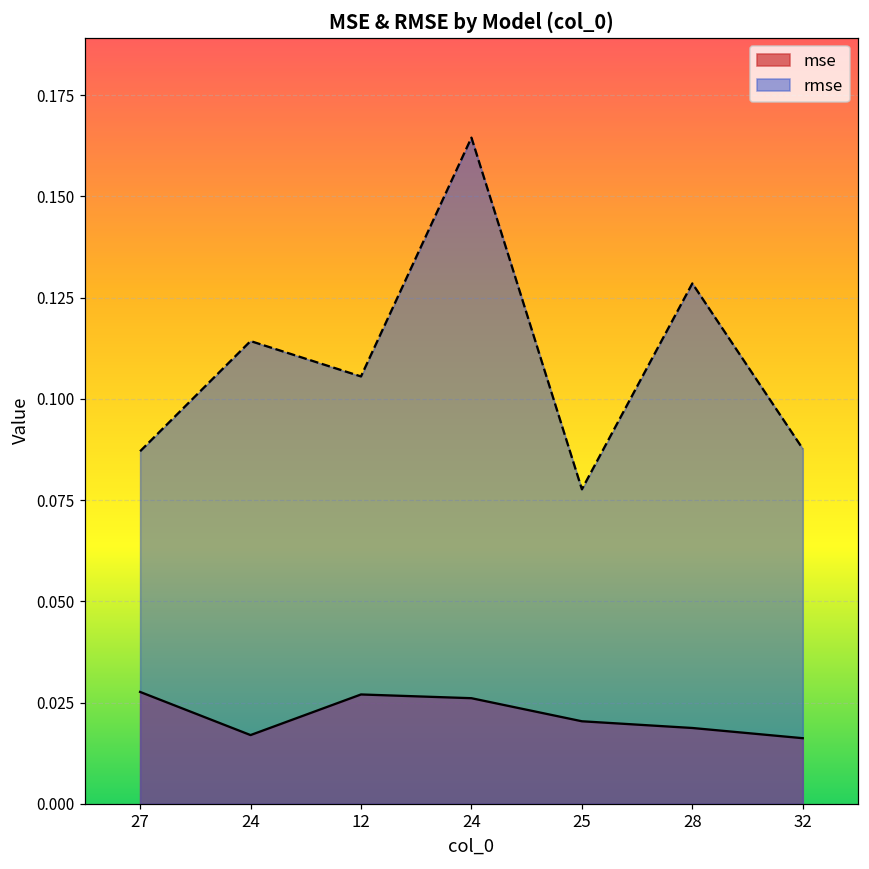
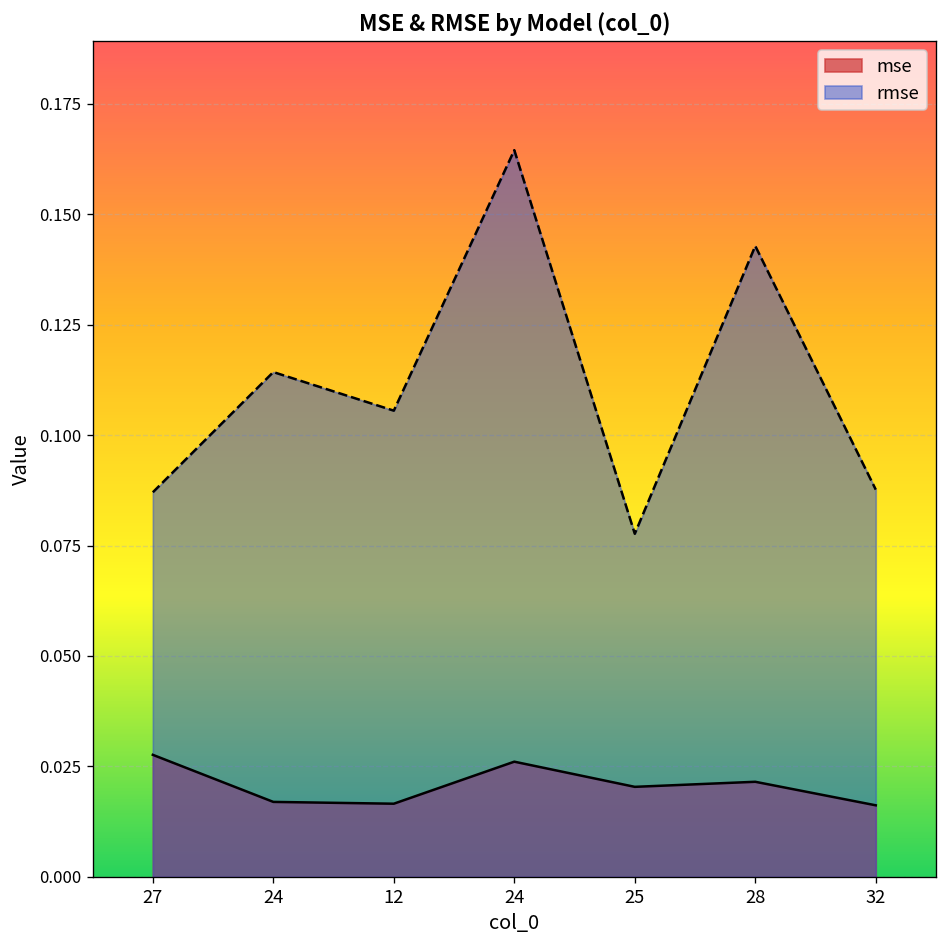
  {
    "mse": {
      "27": 0.028,
-     "12": 0.027,
+     "12": 0.017,
      "25": 0.020,
-     "28": 0.019,
+     "28": 0.022,
      "32": 0.016
    },
    "rmse": {
      "27": 0.087,
      "12": 0.106,
      "25": 0.078,
-     "28": 0.128,
+     "28": 0.143,
      "32": 0.088
    }
  }
